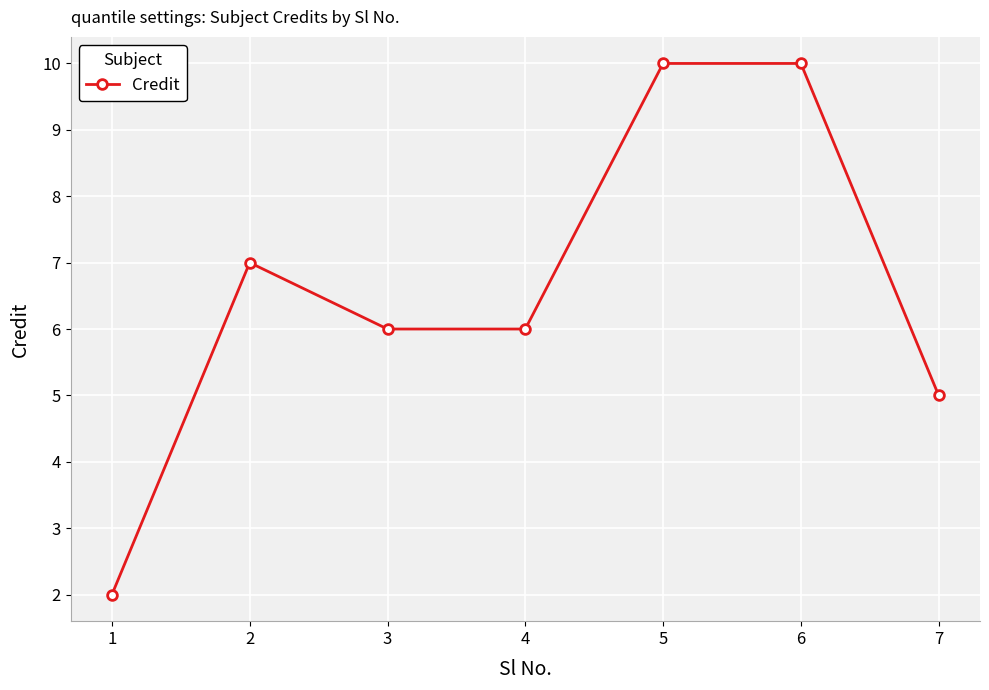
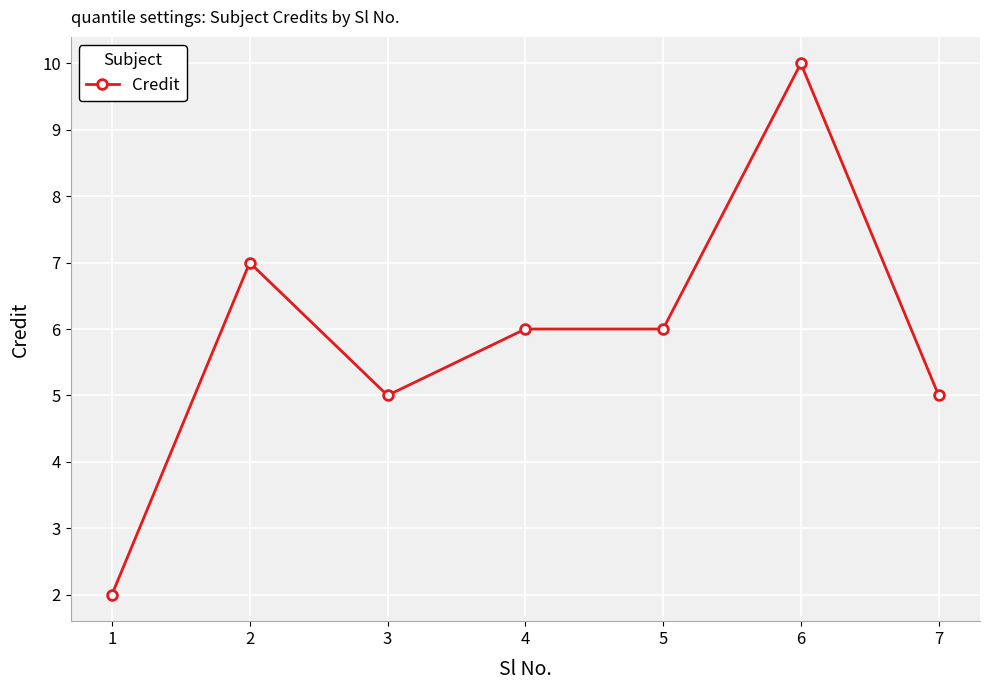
  {
    "1": 2,
    "2": 7,
-   "3": 6,
+   "3": 5,
    "4": 6,
-   "5": 10,
+   "5": 6,
    "6": 10,
    "7": 5
  }
